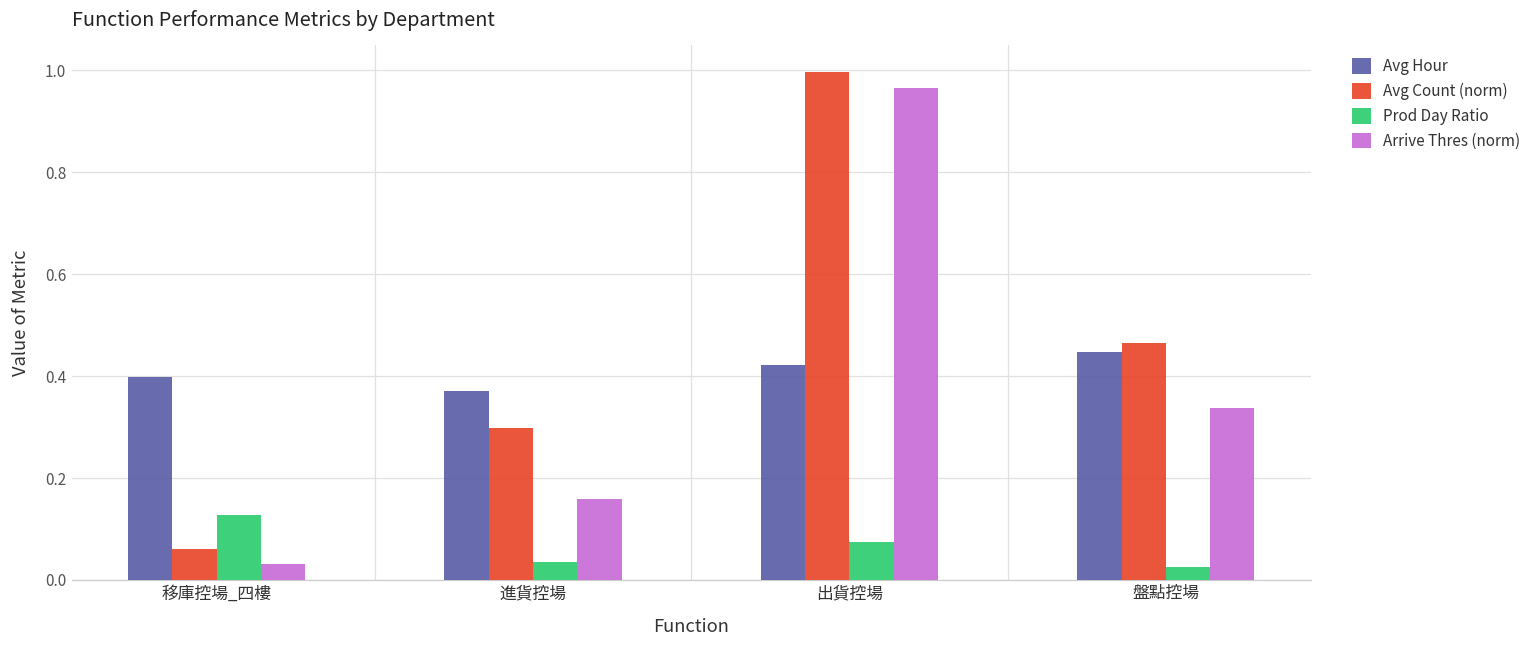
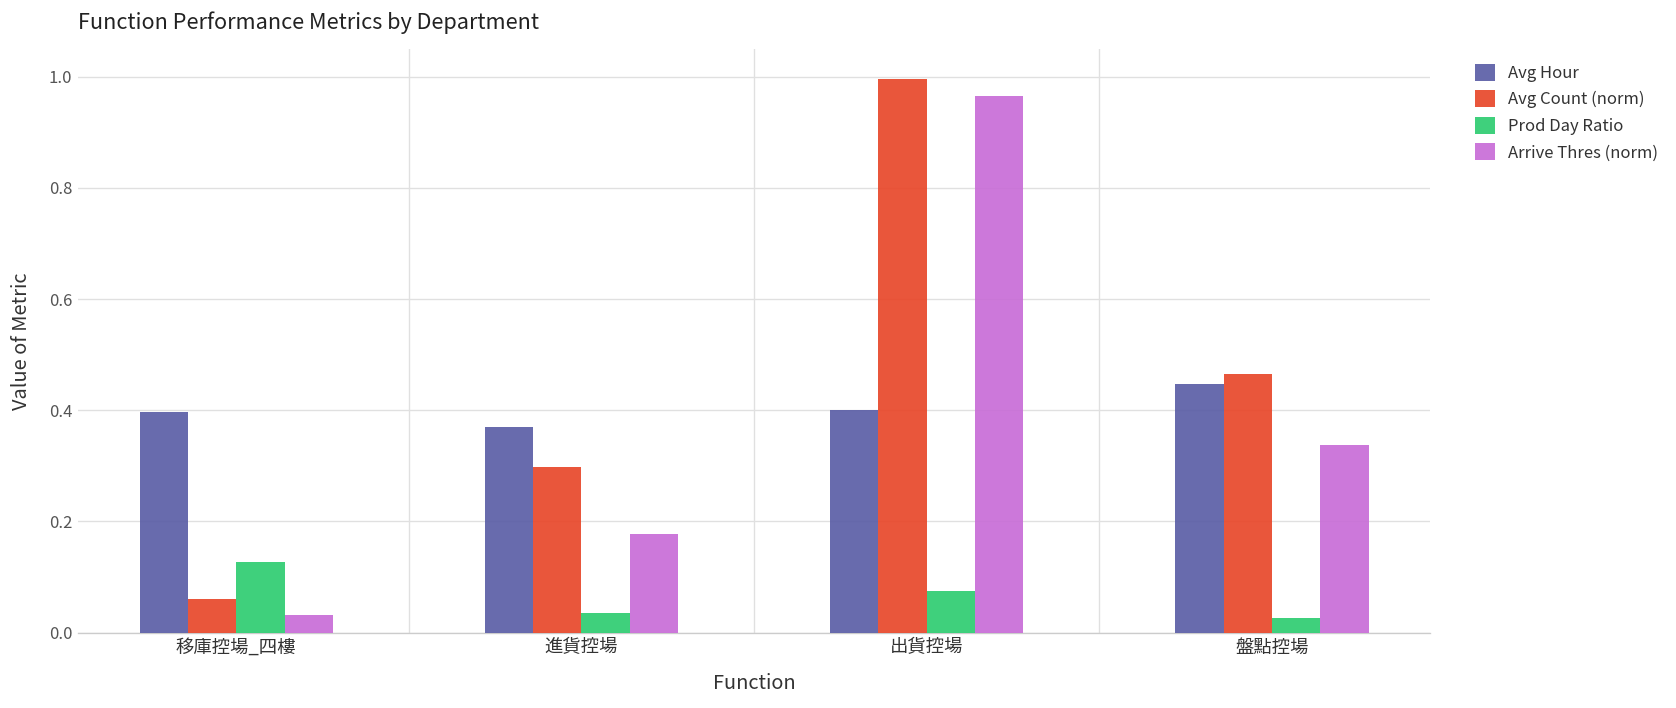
  {
    "Avg Hour": {
      "移庫控場_四樓": 0.40,
      "進貨控場": 0.37,
-     "出貨控場": 0.42,
+     "出貨控場": 0.40,
      "盤點控場": 0.45
    },
    "Avg Count (norm)": {
      "移庫控場_四樓": 0.06,
      "進貨控場": 0.30,
      "出貨控場": 1.00,
      "盤點控場": 0.46
    },
    "Prod Day Ratio": {
      "移庫控場_四樓": 0.13,
      "進貨控場": 0.04,
      "出貨控場": 0.08,
      "盤點控場": 0.03
    },
    "Arrive Thres (norm)": {
      "移庫控場_四樓": 0.03,
-     "進貨控場": 0.16,
+     "進貨控場": 0.18,
      "出貨控場": 0.96,
      "盤點控場": 0.34
    }
  }
